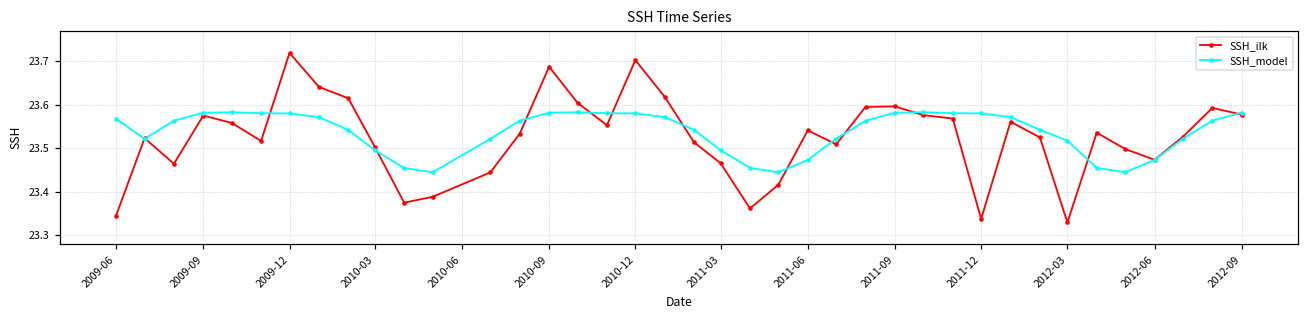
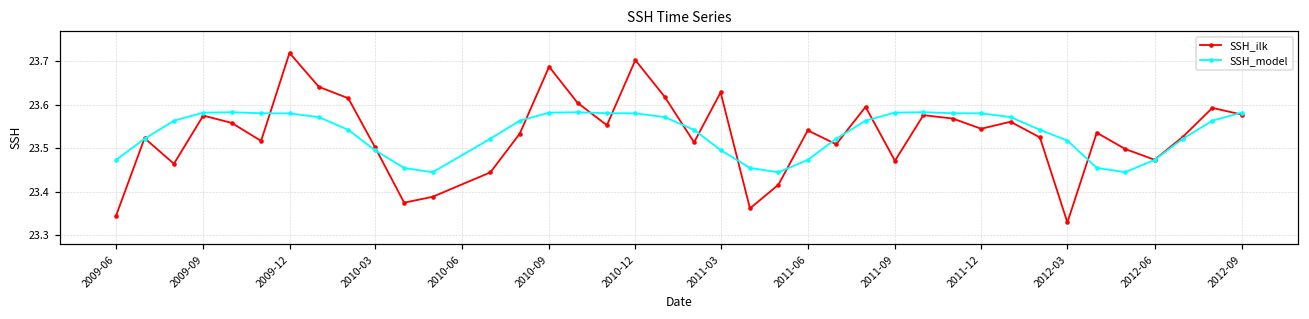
  {
    "SSH_ilk": {
      "2009-06": 23.35,
      "2009-09": 23.57,
      "2009-12": 23.72,
      "2010-03": 23.50,
      "2010-09": 23.69,
      "2010-12": 23.70,
-     "2011-03": 23.47,
+     "2011-03": 23.63,
      "2011-06": 23.54,
-     "2011-09": 23.60,
-     "2011-12": 23.34,
+     "2011-09": 23.47,
+     "2011-12": 23.54,
      "2012-03": 23.33
    },
    "SSH_model": {
-     "2009-06": 23.57,
+     "2009-06": 23.47,
      "2009-09": 23.58,
      "2009-12": 23.58,
      "2010-03": 23.50,
      "2010-09": 23.58,
      "2010-12": 23.58,
      "2011-03": 23.50,
      "2011-06": 23.47,
      "2011-09": 23.58,
      "2011-12": 23.58,
      "2012-03": 23.52
    }
  }
